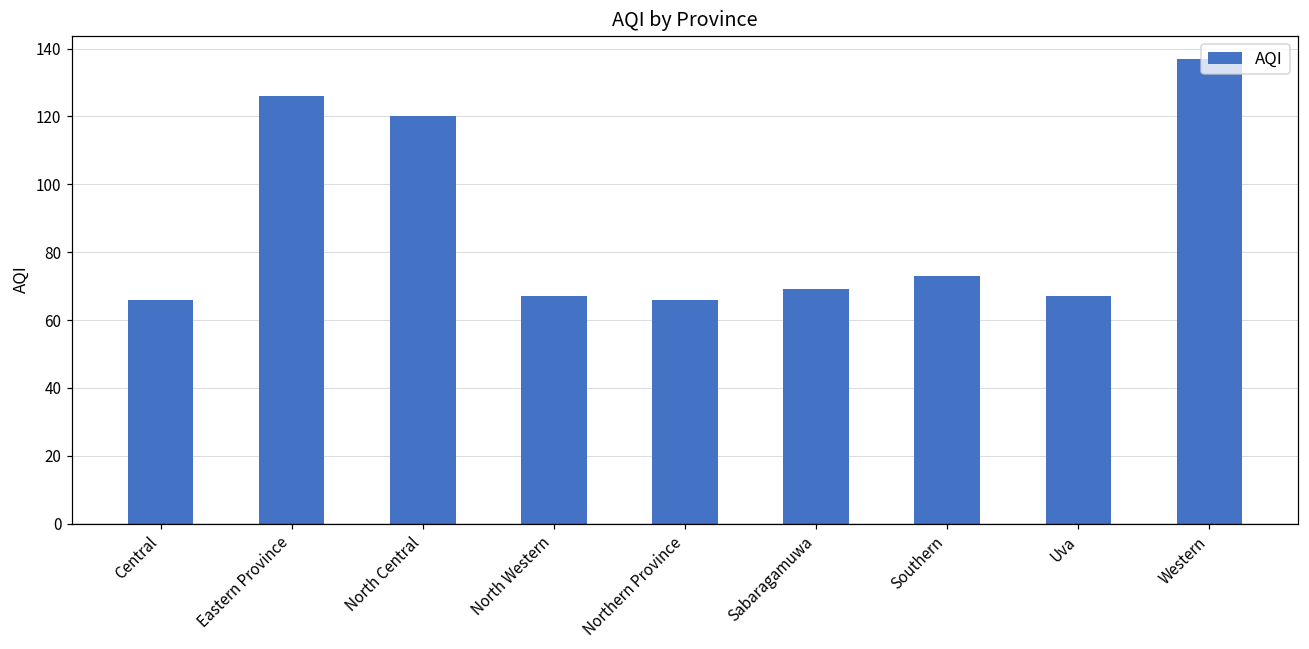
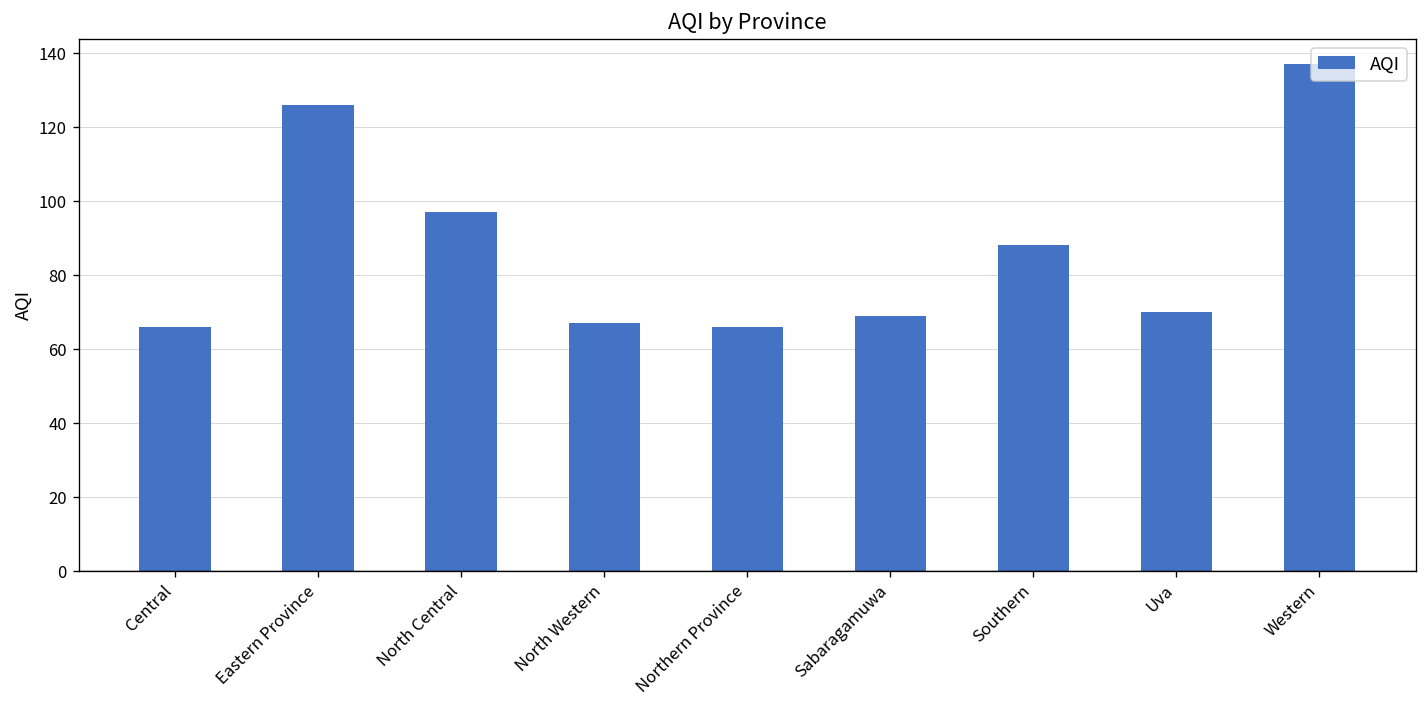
  {
    "Central": 66,
    "Eastern Province": 126,
-   "North Central": 120,
+   "North Central": 97,
    "North Western": 67,
    "Northern Province": 66,
    "Sabaragamuwa": 69,
-   "Southern": 73,
-   "Uva": 67
+   "Southern": 88,
+   "Uva": 70
  }
